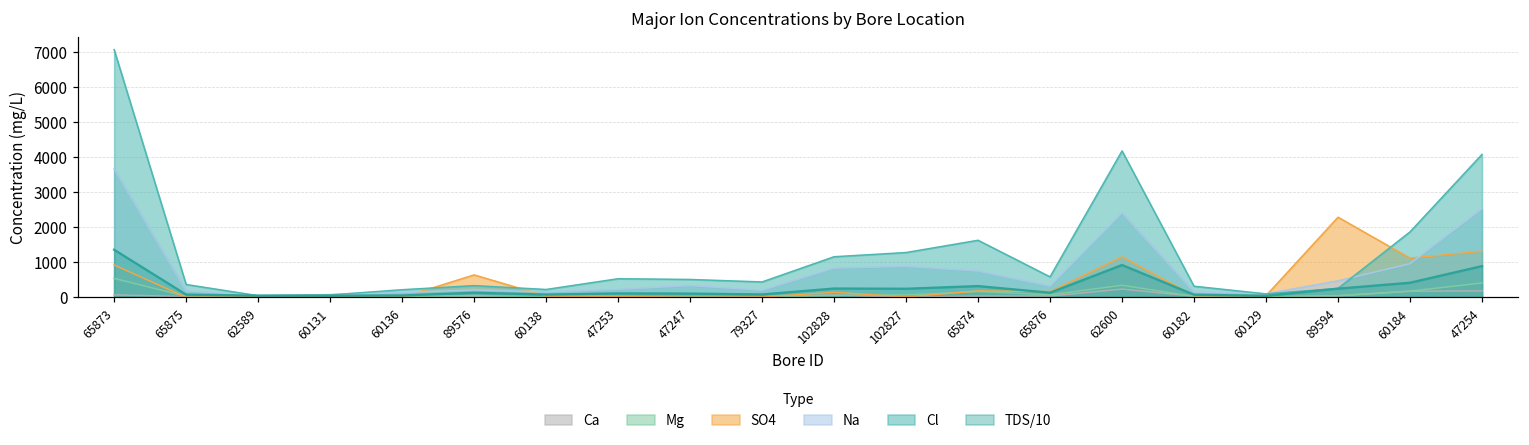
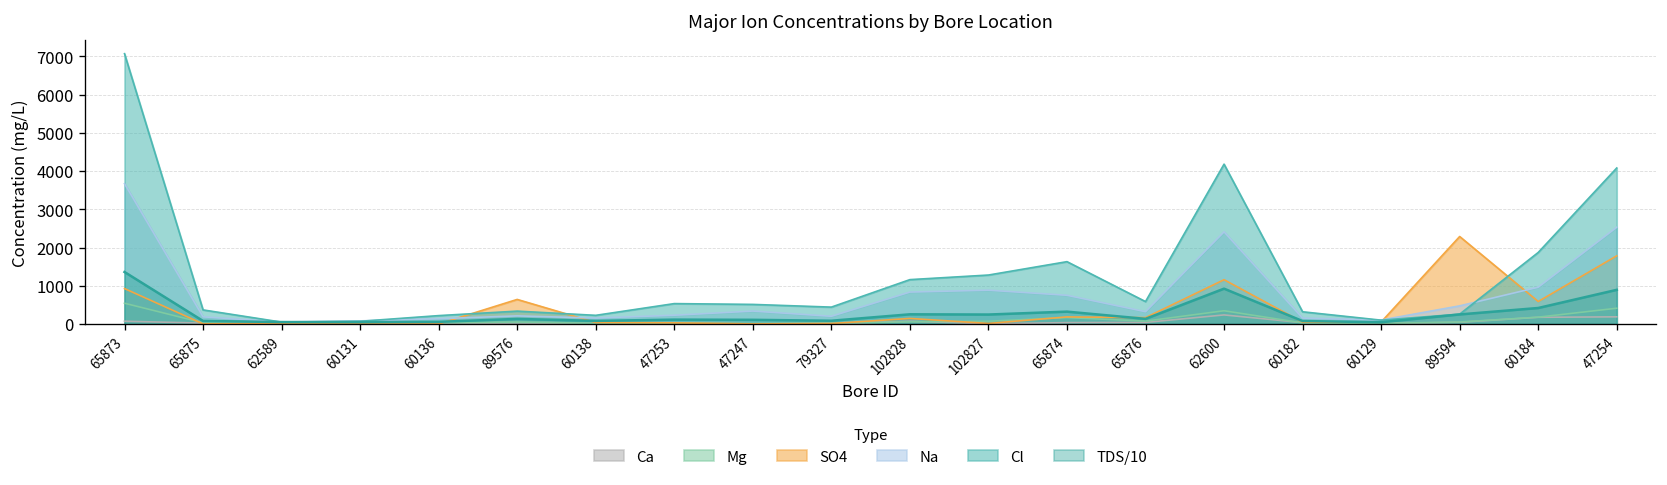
  {
    "SO4": {
      "65873": 900,
      "89576": 600,
      "62600": 1200,
      "89594": 2300,
-     "60184": 1100,
-     "47254": 1300
+     "60184": 600,
+     "47254": 1800
    }
  }
